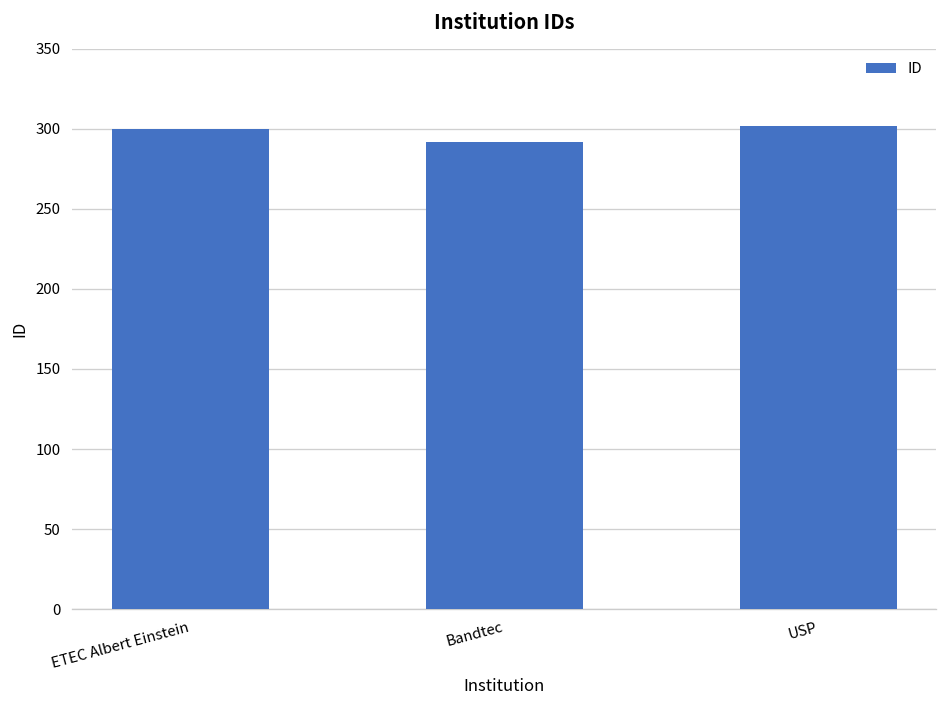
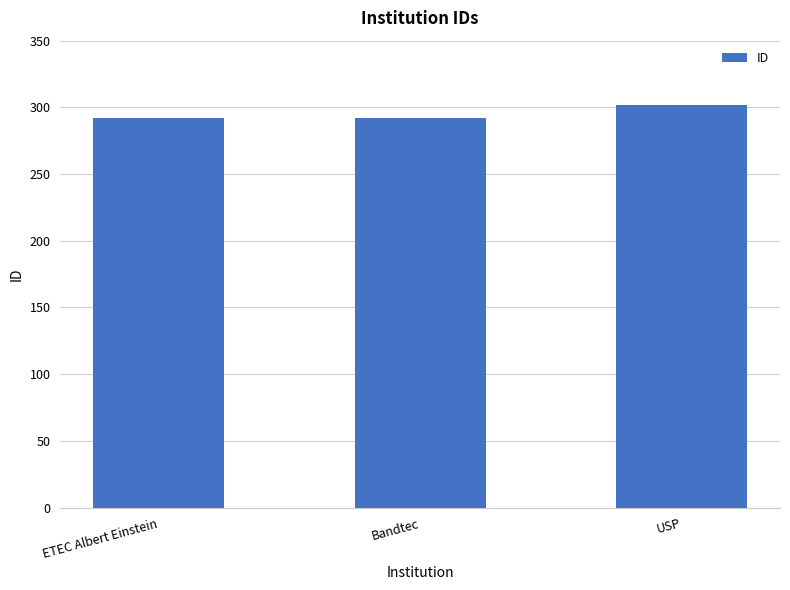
  {
-   "ETEC Albert Einstein": 300,
+   "ETEC Albert Einstein": 292,
    "Bandtec": 292,
    "USP": 302
  }
